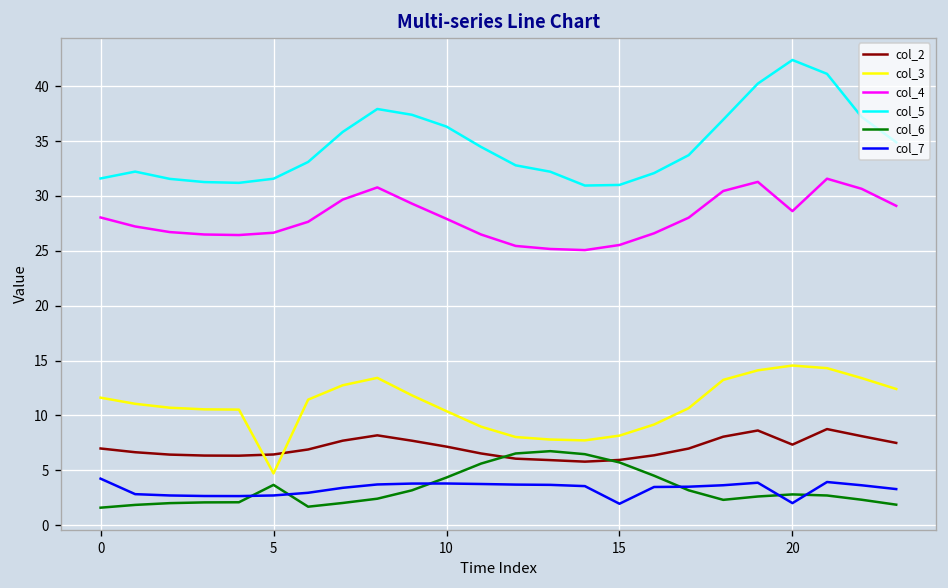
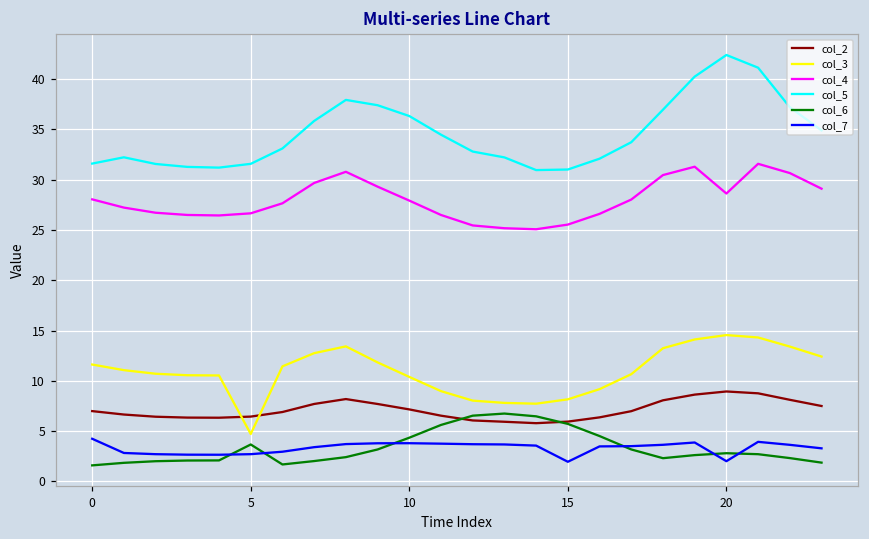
  {
    "col_2": {
      "0": 7,
      "5": 6,
      "10": 7,
-     "20": 7
+     "20": 9
    },
    "col_3": {
      "0": 12,
      "5": 5,
      "10": 10,
      "15": 8,
      "20": 15
    },
    "col_4": {
      "0": 28,
      "5": 27,
      "10": 28,
      "15": 26,
      "20": 29
    },
    "col_5": {
      "0": 32,
      "5": 32,
      "10": 36,
      "15": 31,
      "20": 42
    },
    "col_6": {
      "0": 2,
      "5": 4,
      "10": 4,
      "20": 3
    },
    "col_7": {
      "0": 4,
      "5": 3,
      "10": 4,
      "15": 2,
      "20": 2
    }
  }
